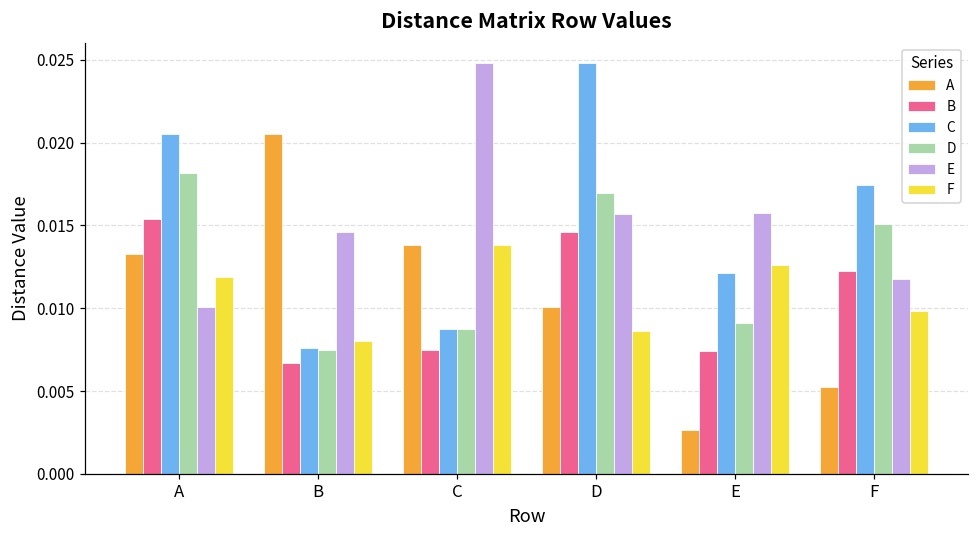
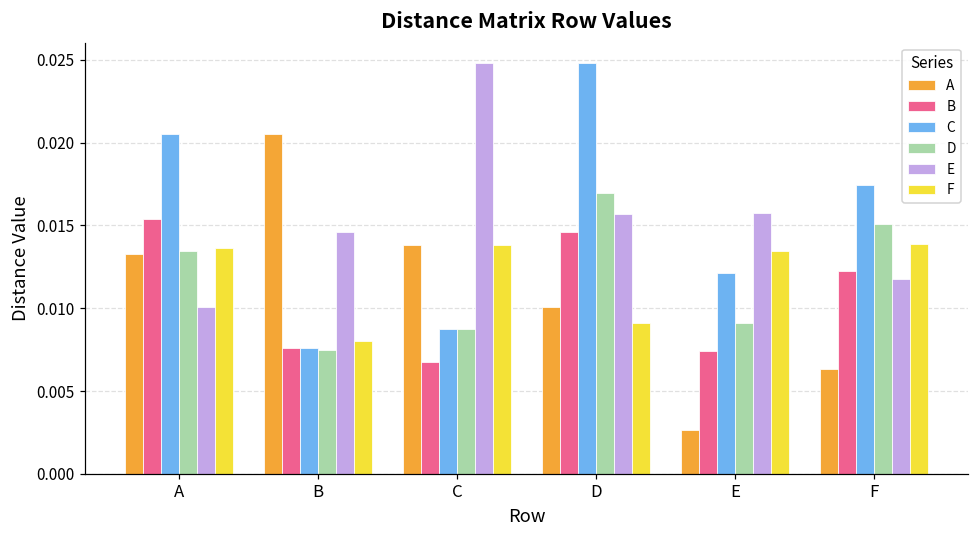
  {
    "A": {
      "A": 0.0133,
      "B": 0.0205,
      "C": 0.0138,
      "D": 0.0100,
      "E": 0.0027,
-     "F": 0.0053
+     "F": 0.0064
    },
    "B": {
      "A": 0.0154,
-     "B": 0.0067,
-     "C": 0.0075,
+     "B": 0.0076,
+     "C": 0.0067,
      "D": 0.0146,
      "E": 0.0074,
      "F": 0.0123
    },
    "C": {
      "A": 0.0205,
      "B": 0.0076,
      "C": 0.0087,
      "D": 0.0248,
      "E": 0.0121,
      "F": 0.0175
    },
    "D": {
-     "A": 0.0181,
+     "A": 0.0135,
      "B": 0.0075,
      "C": 0.0087,
      "D": 0.0169,
      "E": 0.0091,
      "F": 0.0151
    },
    "E": {
      "A": 0.0100,
      "B": 0.0146,
      "C": 0.0248,
      "D": 0.0157,
      "E": 0.0157,
      "F": 0.0118
    },
    "F": {
-     "A": 0.0119,
+     "A": 0.0136,
      "B": 0.0080,
      "C": 0.0138,
-     "D": 0.0086,
-     "E": 0.0126,
-     "F": 0.0098
+     "D": 0.0091,
+     "E": 0.0135,
+     "F": 0.0139
    }
  }
